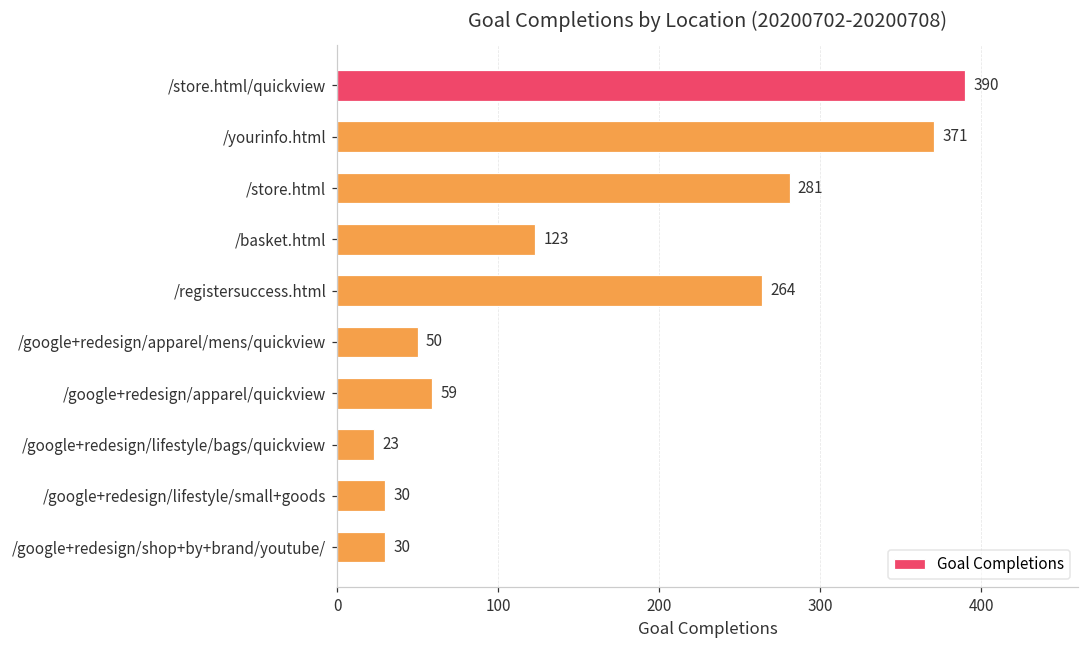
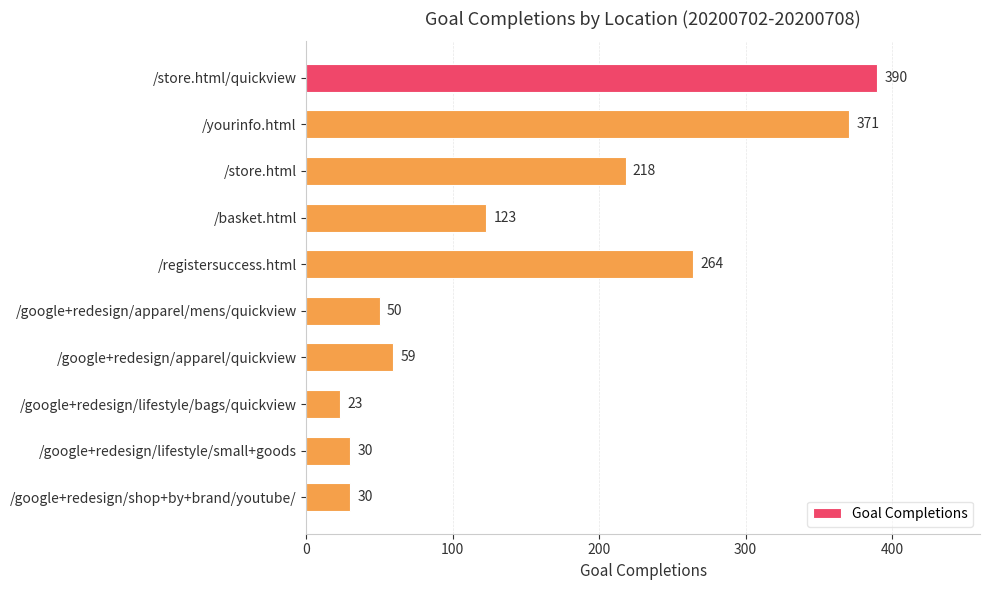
  {
    "/store.html/quickview": 390,
    "/yourinfo.html": 371,
-   "/store.html": 281,
+   "/store.html": 218,
    "/basket.html": 123,
    "/registersuccess.html": 264,
    "/google+redesign/apparel/mens/quickview": 50,
    "/google+redesign/apparel/quickview": 59,
    "/google+redesign/lifestyle/bags/quickview": 23,
    "/google+redesign/lifestyle/small+goods": 30,
    "/google+redesign/shop+by+brand/youtube/": 30
  }
